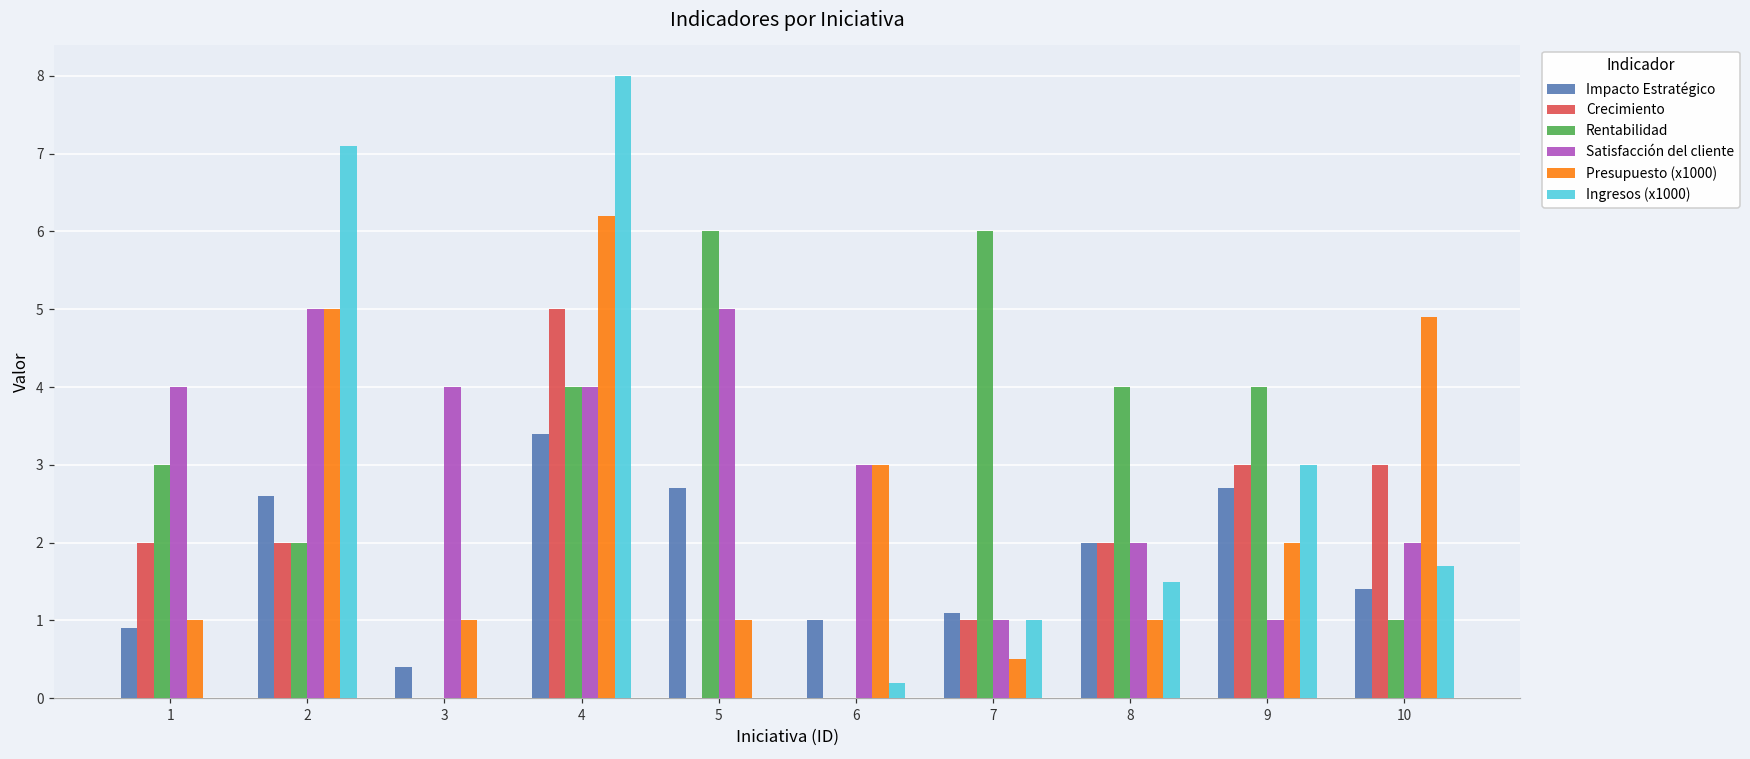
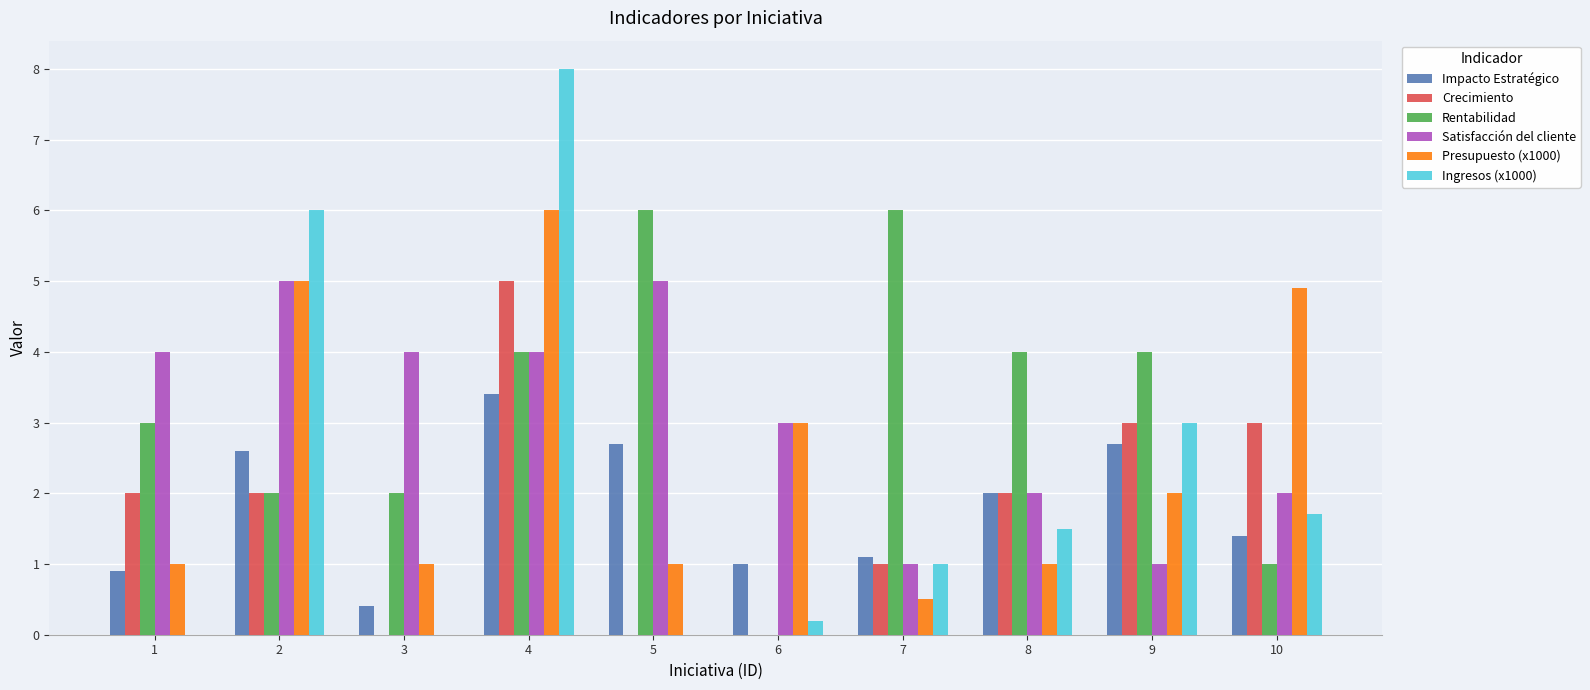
  {
    "Impacto Estratégico": {
      "1": 0.9,
      "2": 2.6,
      "3": 0.4,
      "4": 3.4,
      "5": 2.7,
      "6": 1.0,
      "7": 1.1,
      "8": 2.0,
      "9": 2.7,
      "10": 1.4
    },
    "Crecimiento": {
      "1": 2.0,
      "2": 2.0,
      "3": 0.0,
      "4": 5.0,
      "5": 0.0,
      "6": 0.0,
      "7": 1.0,
      "8": 2.0,
      "9": 3.0,
      "10": 3.0
    },
    "Rentabilidad": {
      "1": 3,
      "2": 2,
-     "3": 0,
+     "3": 2,
      "4": 4,
      "5": 6,
      "6": 0,
      "7": 6,
      "8": 4,
      "9": 4,
      "10": 1
    },
    "Satisfacción del cliente": {
      "1": 4.0,
      "2": 5.0,
      "3": 4.0,
      "4": 4.0,
      "5": 5.0,
      "6": 3.0,
      "7": 1.0,
      "8": 2.0,
      "9": 1.0,
      "10": 2.0
    },
    "Presupuesto (x1000)": {
      "1": 1.0,
      "2": 5.0,
      "3": 1.0,
-     "4": 6.2,
+     "4": 6.0,
      "5": 1.0,
      "6": 3.0,
      "7": 0.5,
      "8": 1.0,
      "9": 2.0,
      "10": 4.9
    },
    "Ingresos (x1000)": {
      "1": 0.0,
-     "2": 7.1,
+     "2": 6.0,
      "3": 0.0,
      "4": 8.0,
      "5": 0.0,
      "6": 0.2,
      "7": 1.0,
      "8": 1.5,
      "9": 3.0,
      "10": 1.7
    }
  }
